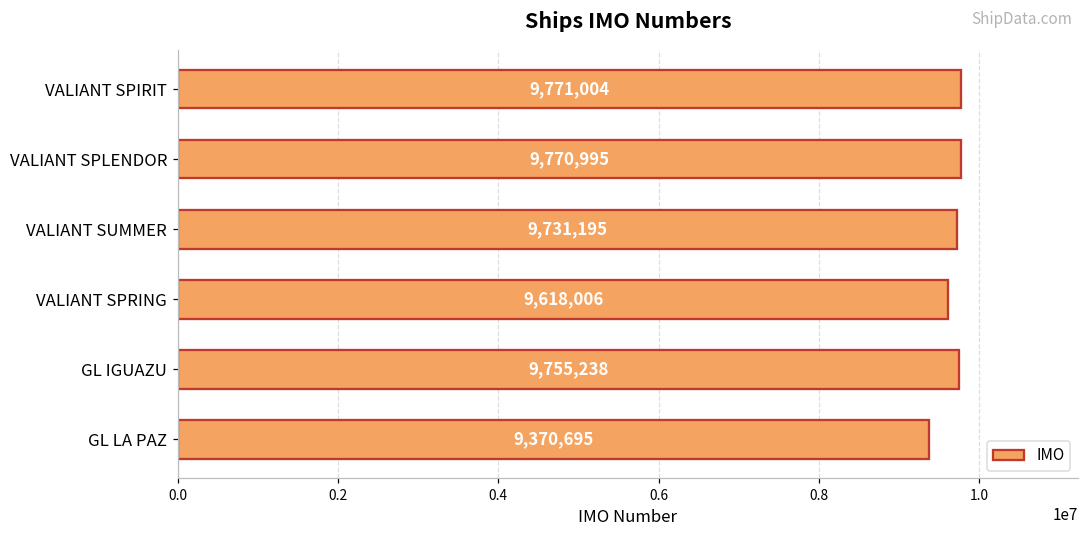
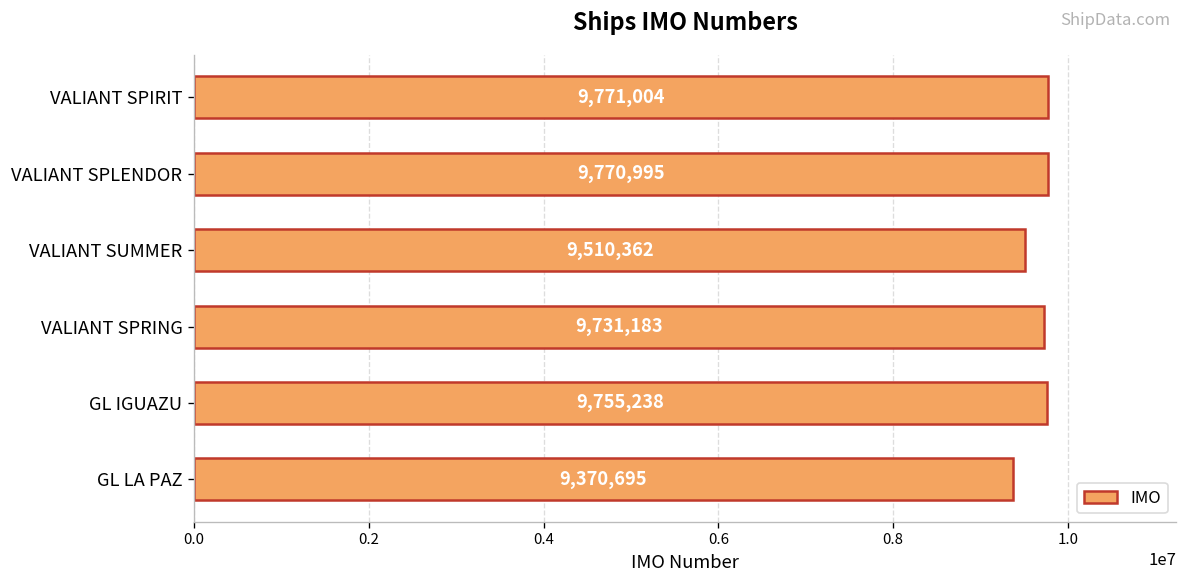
  {
    "VALIANT SPIRIT": "9,771,004",
    "VALIANT SPLENDOR": "9,770,995",
-   "VALIANT SUMMER": "9,731,195",
-   "VALIANT SPRING": "9,618,006",
+   "VALIANT SUMMER": "9,510,362",
+   "VALIANT SPRING": "9,731,183",
    "GL IGUAZU": "9,755,238",
    "GL LA PAZ": "9,370,695"
  }
